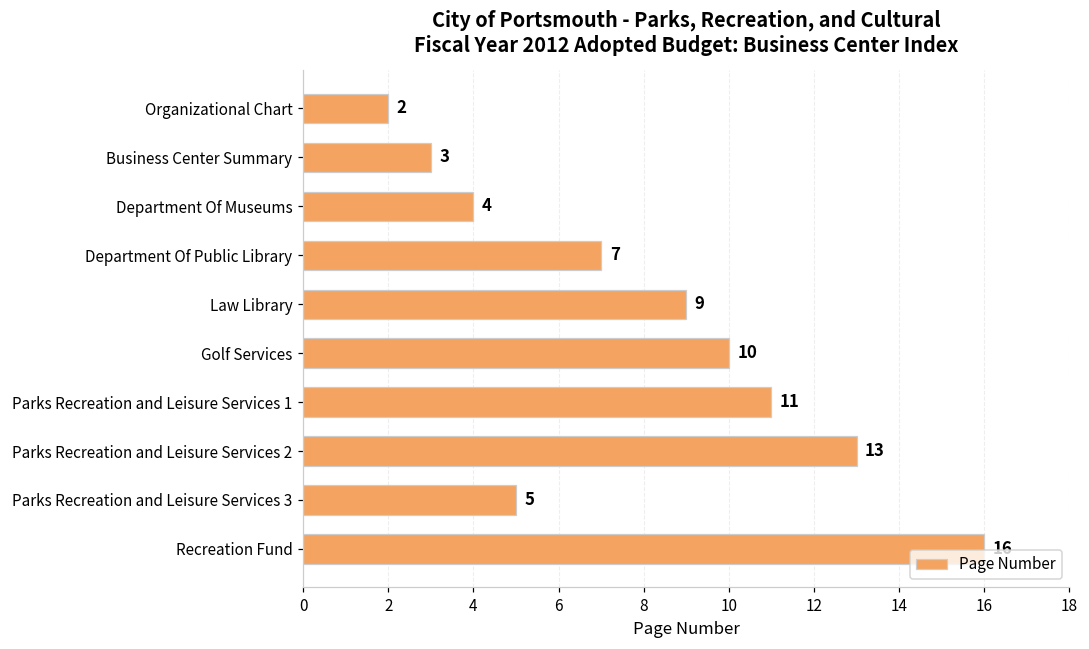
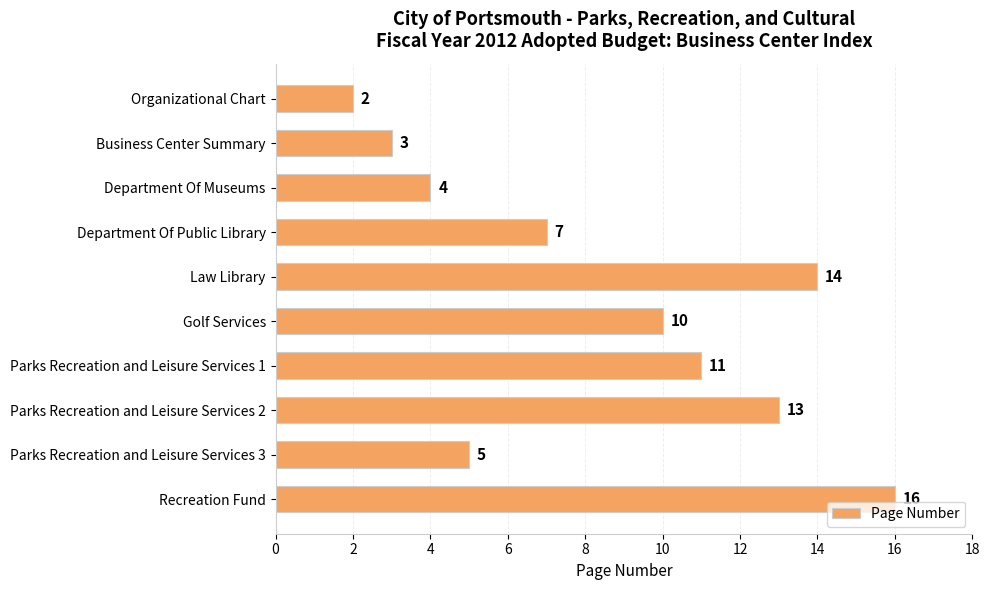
  {
    "Organizational Chart": 2,
    "Business Center Summary": 3,
    "Department Of Museums": 4,
    "Department Of Public Library": 7,
-   "Law Library": 9,
+   "Law Library": 14,
    "Golf Services": 10,
    "Parks Recreation and Leisure Services 1": 11,
    "Parks Recreation and Leisure Services 2": 13,
    "Parks Recreation and Leisure Services 3": 5
  }
